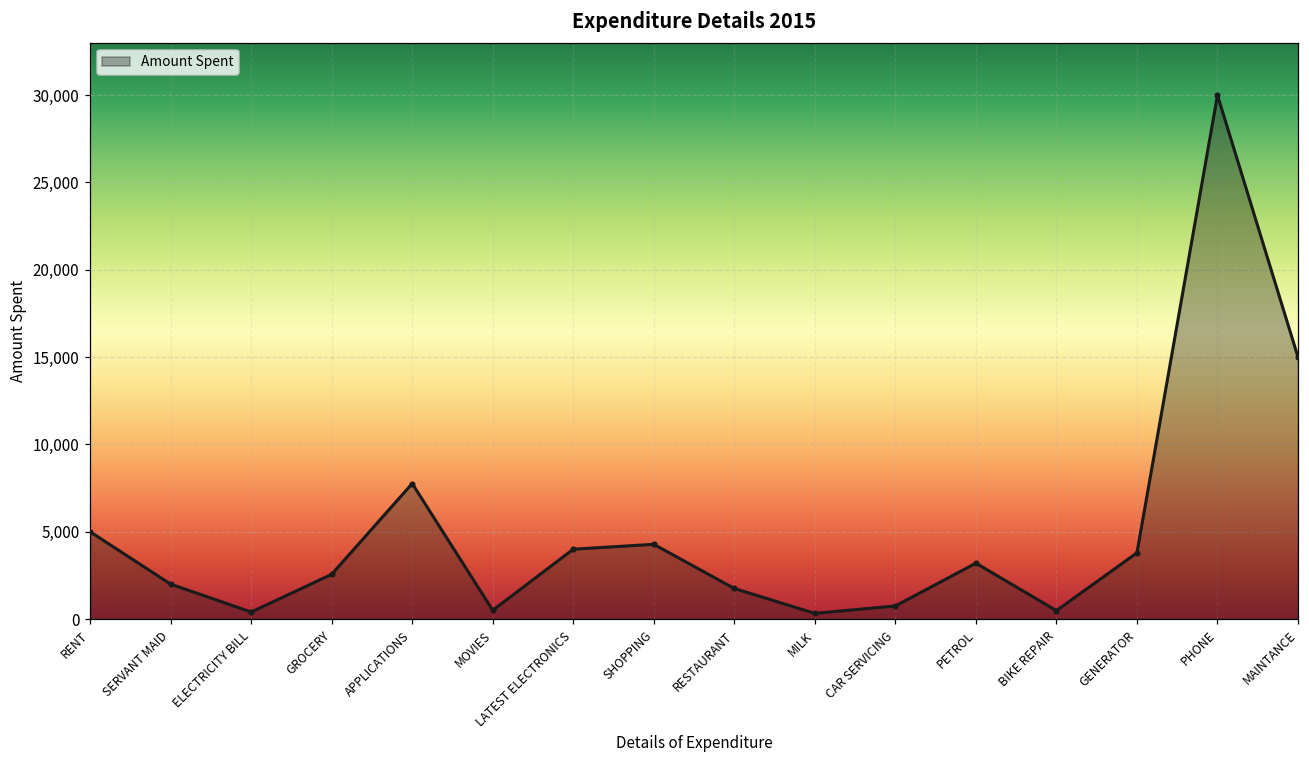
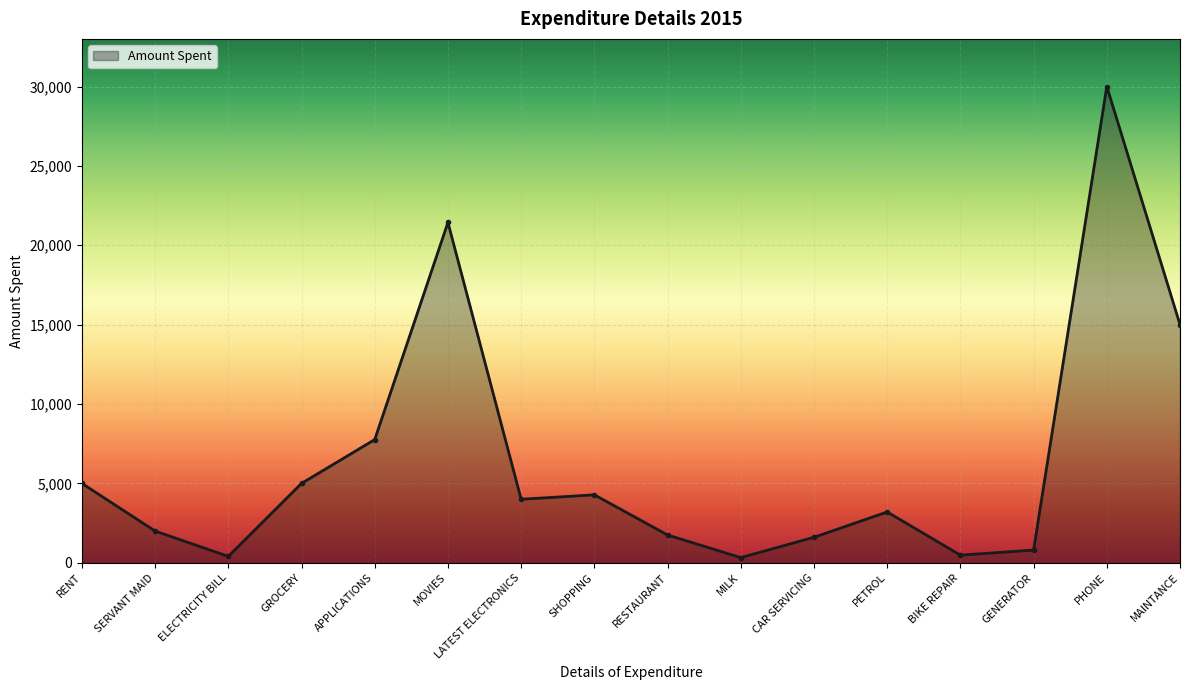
  {
    "RENT": "5,000",
    "SERVANT MAID": "2,000",
    "ELECTRICITY BILL": "400",
-   "GROCERY": "2,600",
+   "GROCERY": "5,000",
    "APPLICATIONS": "7,800",
-   "MOVIES": "500",
+   "MOVIES": "21,400",
    "LATEST ELECTRONICS": "4,000",
    "SHOPPING": "4,300",
    "RESTAURANT": "1,800",
    "MILK": "300",
-   "CAR SERVICING": "800",
+   "CAR SERVICING": "1,600",
    "PETROL": "3,200",
    "BIKE REPAIR": "500",
-   "GENERATOR": "3,800",
+   "GENERATOR": "800",
    "PHONE": "30,000",
    "MAINTANCE": "15,000"
  }
